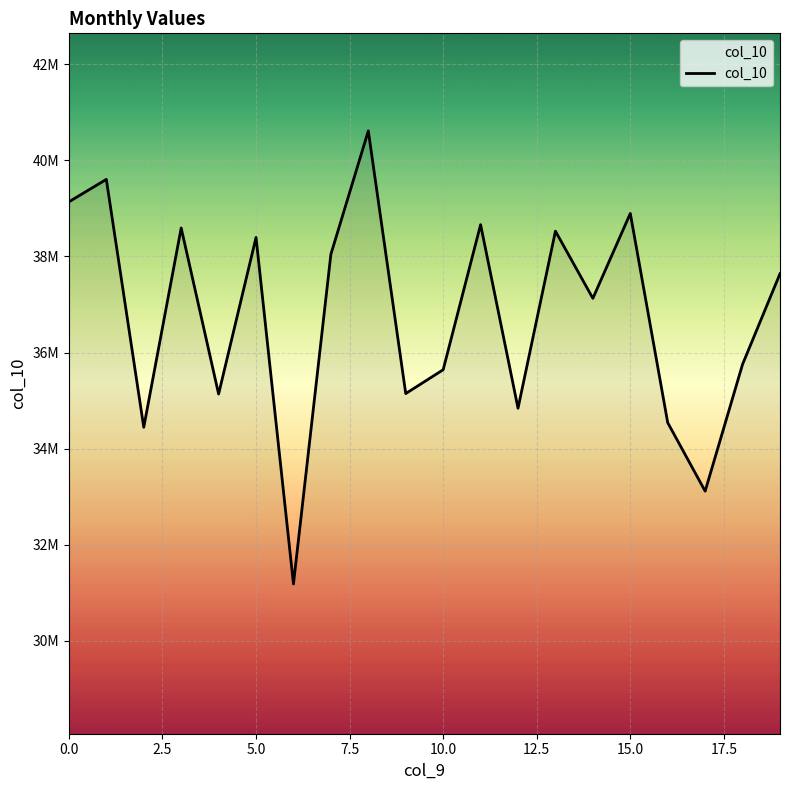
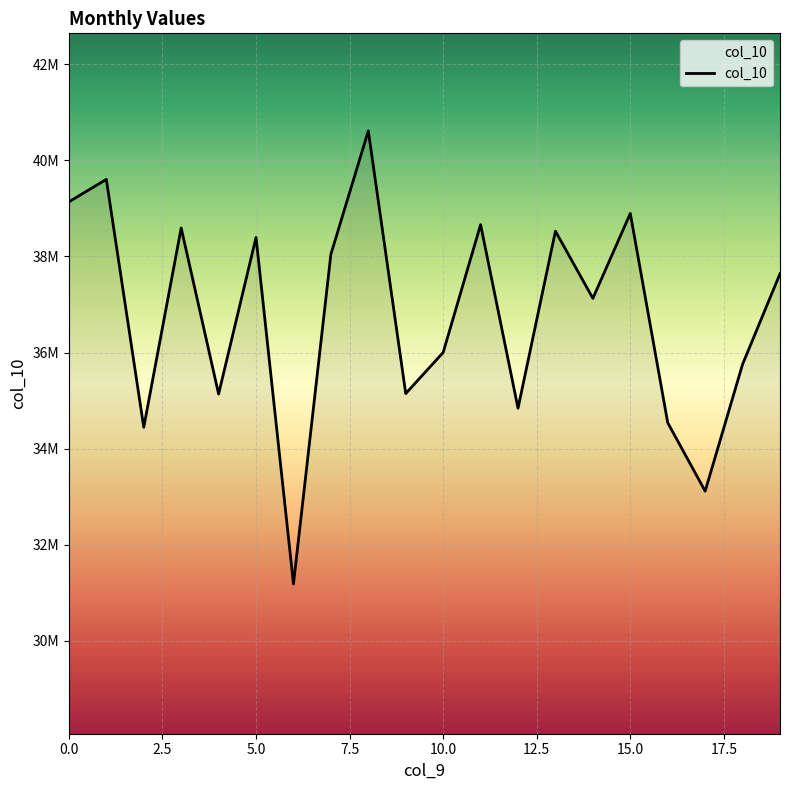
  {
    "0.0": 39100000,
    "5.0": 38400000,
-   "10.0": 35600000,
+   "10.0": 36000000,
    "15.0": 38900000
  }
